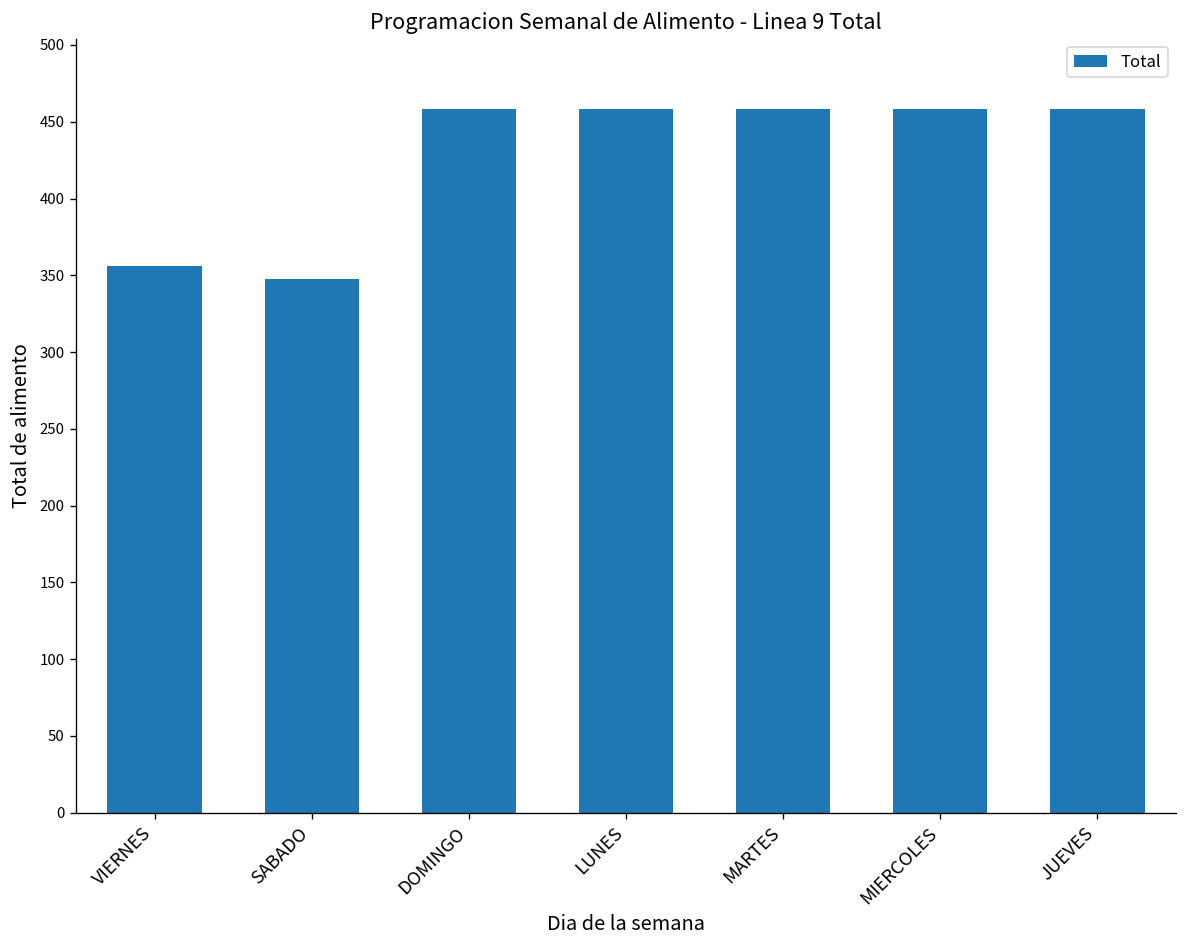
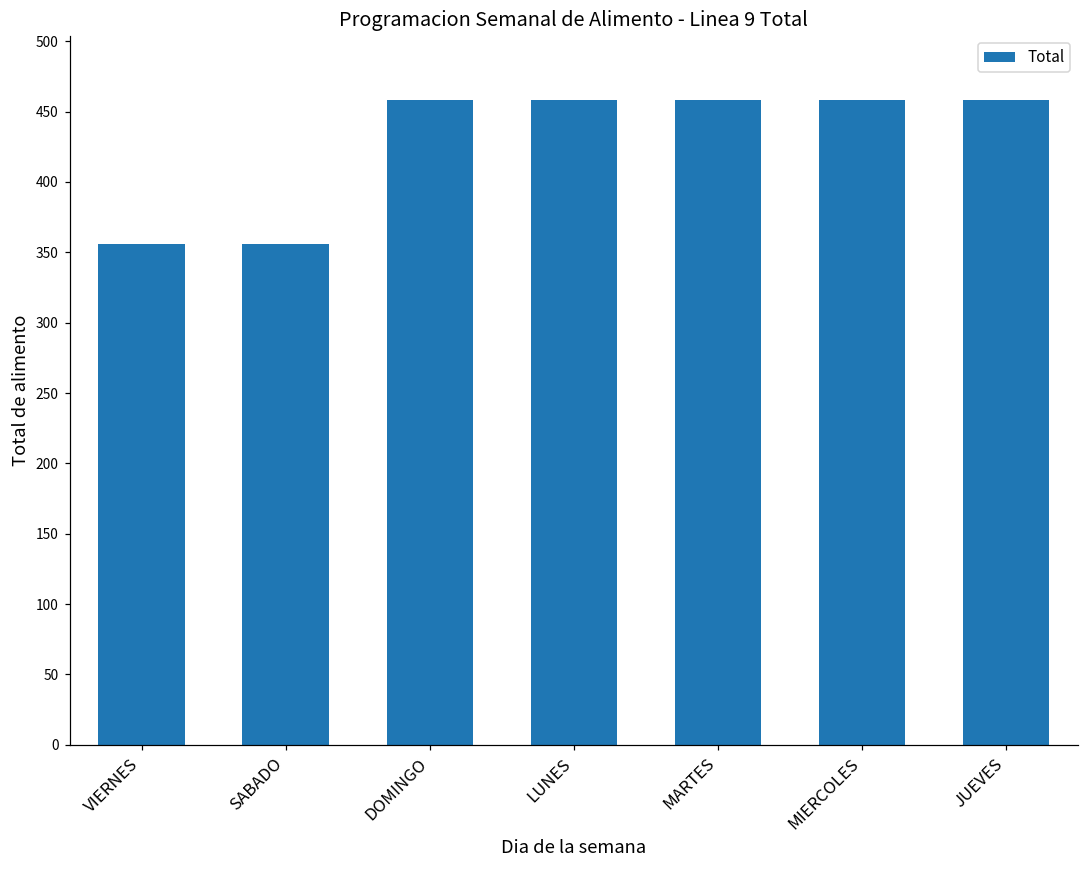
  {
    "VIERNES": 356,
-   "SABADO": 347,
+   "SABADO": 356,
    "DOMINGO": 458,
    "LUNES": 458,
    "MARTES": 458,
    "MIERCOLES": 458,
    "JUEVES": 458
  }
